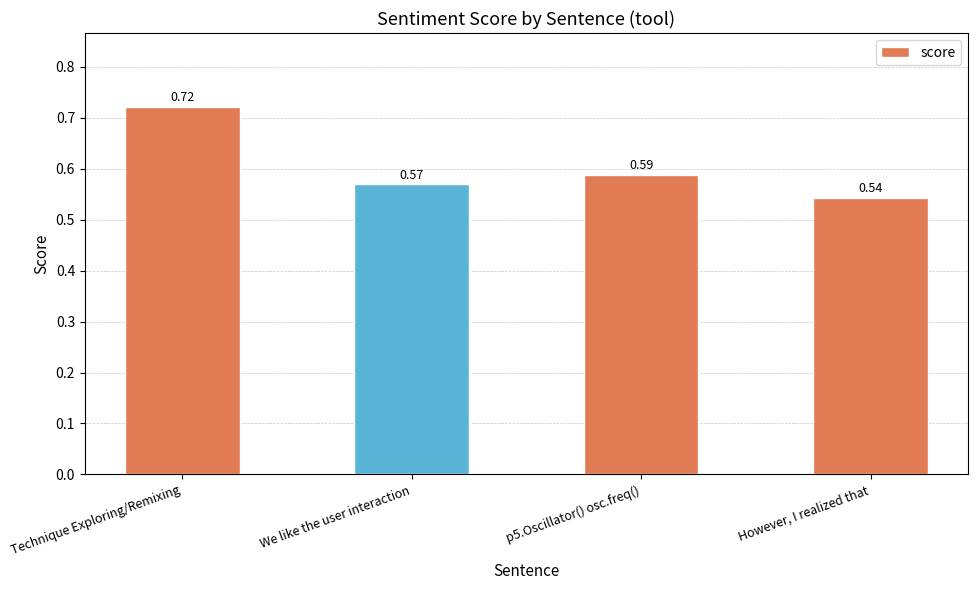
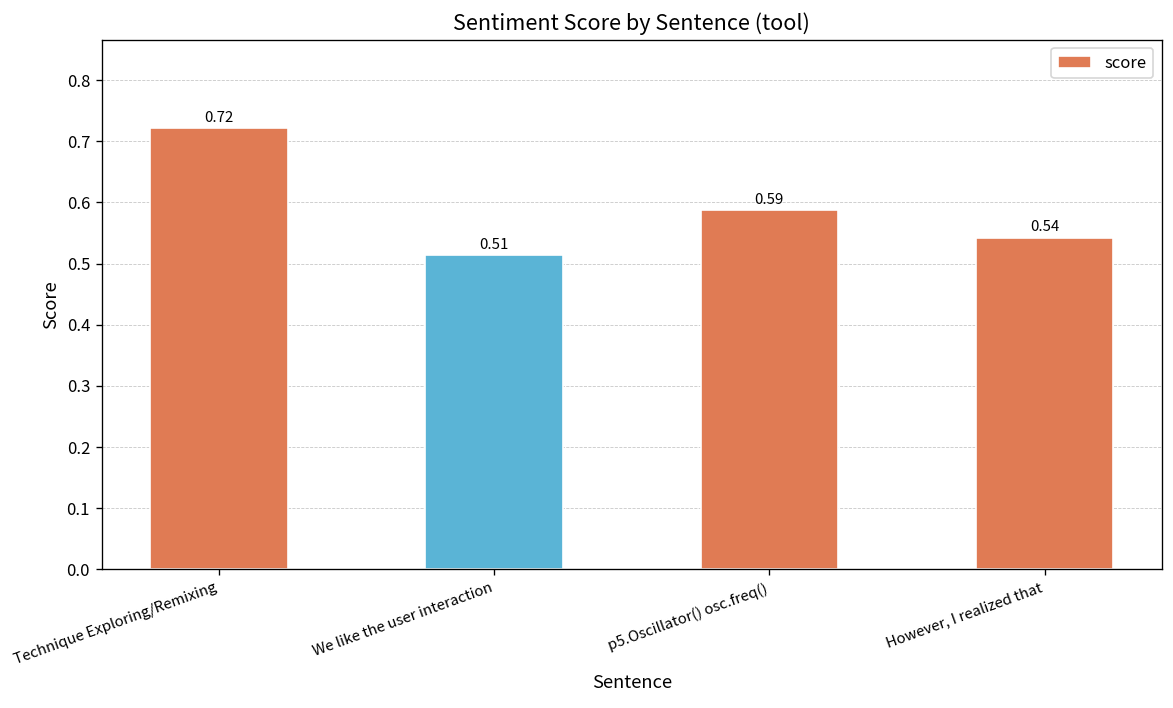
  {
    "Technique Exploring/Remixing": 0.72,
-   "We like the user interaction": 0.57,
+   "We like the user interaction": 0.51,
    "p5.Oscillator() osc.freq()": 0.59,
    "However, I realized that": 0.54
  }
